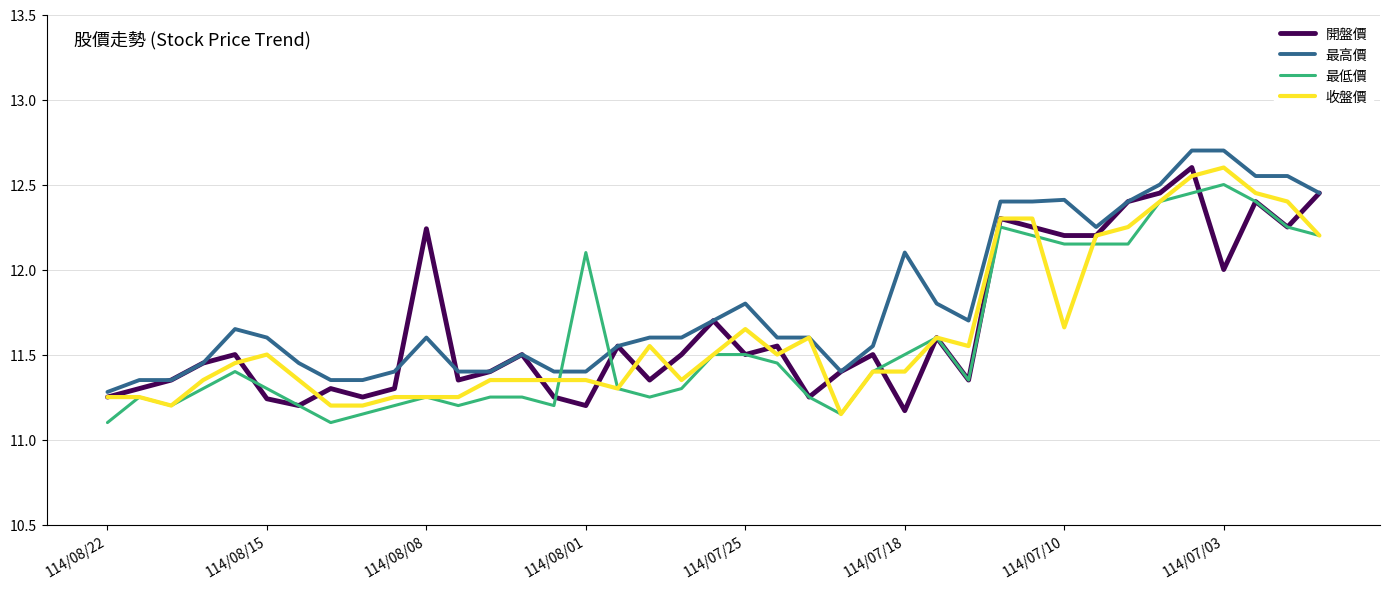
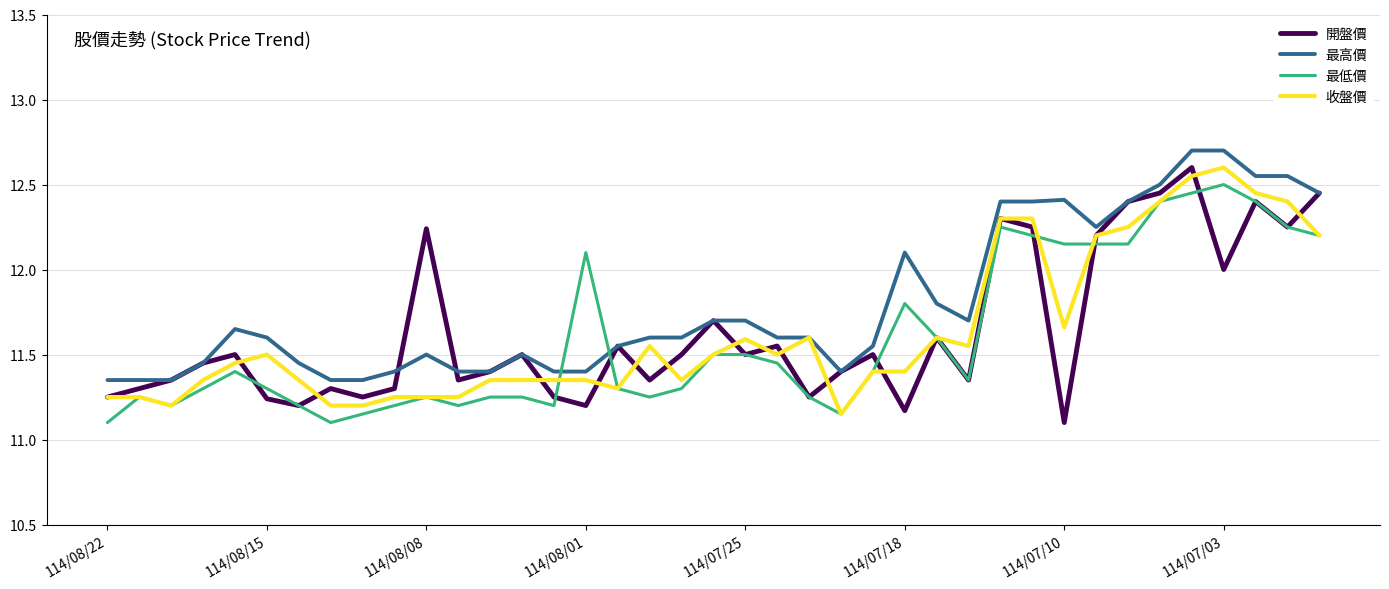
  {
    "開盤價": {
      "114/08/15": 11.24,
      "114/08/08": 12.24,
      "114/08/01": 11.2,
      "114/07/18": 11.17,
-     "114/07/10": 12.2,
+     "114/07/10": 11.1,
      "114/07/03": 12.0
    },
    "最高價": {
-     "114/08/22": 11.28,
+     "114/08/22": 11.35,
      "114/08/15": 11.60,
-     "114/08/08": 11.6,
+     "114/08/08": 11.5,
      "114/08/01": 11.40,
-     "114/07/25": 11.8,
+     "114/07/25": 11.7,
      "114/07/18": 12.10,
      "114/07/10": 12.41,
      "114/07/03": 12.70
    },
    "最低價": {
      "114/08/22": 11.1,
      "114/08/15": 11.3,
      "114/08/01": 12.1,
-     "114/07/18": 11.5,
+     "114/07/18": 11.8,
      "114/07/10": 12.15,
      "114/07/03": 12.5
    },
    "收盤價": {
      "114/08/15": 11.50,
      "114/08/01": 11.35,
-     "114/07/25": 11.65,
+     "114/07/25": 11.59,
      "114/07/18": 11.40,
      "114/07/10": 11.66,
      "114/07/03": 12.60
    }
  }
